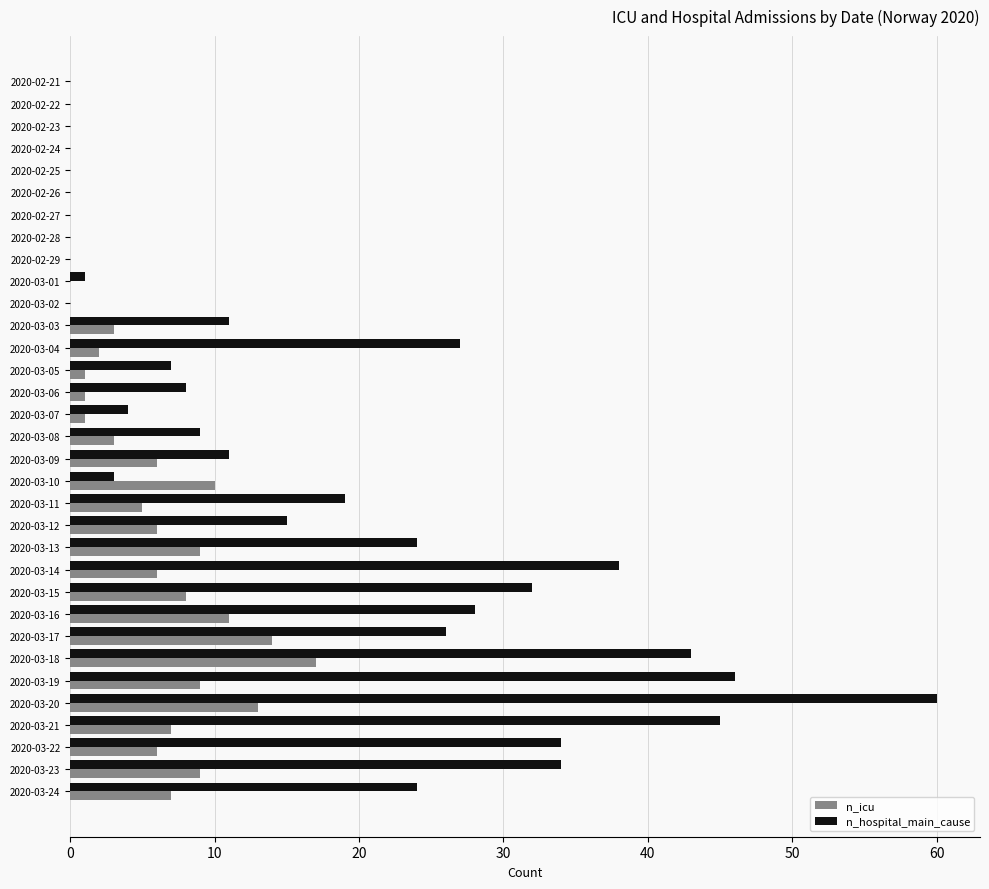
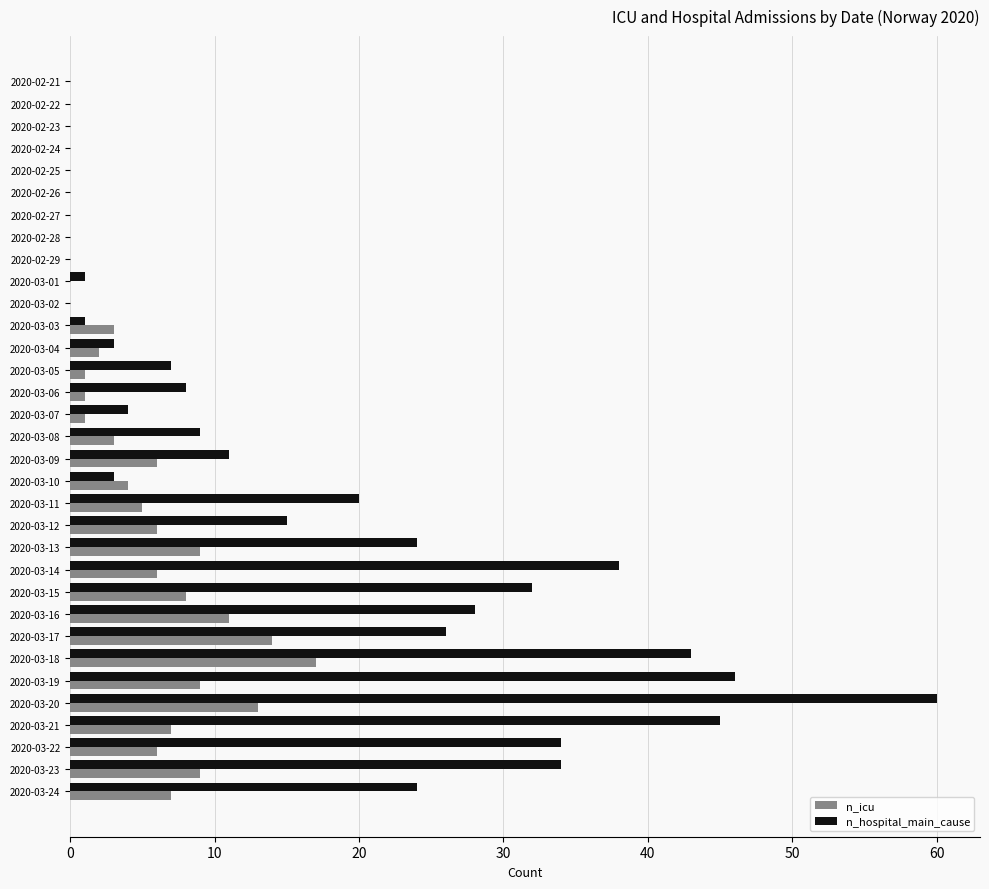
  {
    "n_icu": {
      "2020-02-21": 0,
      "2020-02-22": 0,
      "2020-02-23": 0,
      "2020-02-24": 0,
      "2020-02-25": 0,
      "2020-02-26": 0,
      "2020-02-27": 0,
      "2020-02-28": 0,
      "2020-02-29": 0,
      "2020-03-01": 0,
      "2020-03-02": 0,
      "2020-03-03": 3,
      "2020-03-04": 2,
      "2020-03-05": 1,
      "2020-03-06": 1,
      "2020-03-07": 1,
      "2020-03-08": 3,
      "2020-03-09": 6,
-     "2020-03-10": 10,
+     "2020-03-10": 4,
      "2020-03-11": 5,
      "2020-03-12": 6,
      "2020-03-13": 9,
      "2020-03-14": 6,
      "2020-03-15": 8,
      "2020-03-16": 11,
      "2020-03-17": 14,
      "2020-03-18": 17,
      "2020-03-19": 9,
      "2020-03-20": 13,
      "2020-03-21": 7,
      "2020-03-22": 6,
      "2020-03-23": 9,
      "2020-03-24": 7
    },
    "n_hospital_main_cause": {
      "2020-02-21": 0,
      "2020-02-22": 0,
      "2020-02-23": 0,
      "2020-02-24": 0,
      "2020-02-25": 0,
      "2020-02-26": 0,
      "2020-02-27": 0,
      "2020-02-28": 0,
      "2020-02-29": 0,
      "2020-03-01": 1,
      "2020-03-02": 0,
-     "2020-03-03": 11,
-     "2020-03-04": 27,
+     "2020-03-03": 1,
+     "2020-03-04": 3,
      "2020-03-05": 7,
      "2020-03-06": 8,
      "2020-03-07": 4,
      "2020-03-08": 9,
      "2020-03-09": 11,
      "2020-03-10": 3,
-     "2020-03-11": 19,
+     "2020-03-11": 20,
      "2020-03-12": 15,
      "2020-03-13": 24,
      "2020-03-14": 38,
      "2020-03-15": 32,
      "2020-03-16": 28,
      "2020-03-17": 26,
      "2020-03-18": 43,
      "2020-03-19": 46,
      "2020-03-20": 60,
      "2020-03-21": 45,
      "2020-03-22": 34,
      "2020-03-23": 34,
      "2020-03-24": 24
    }
  }
